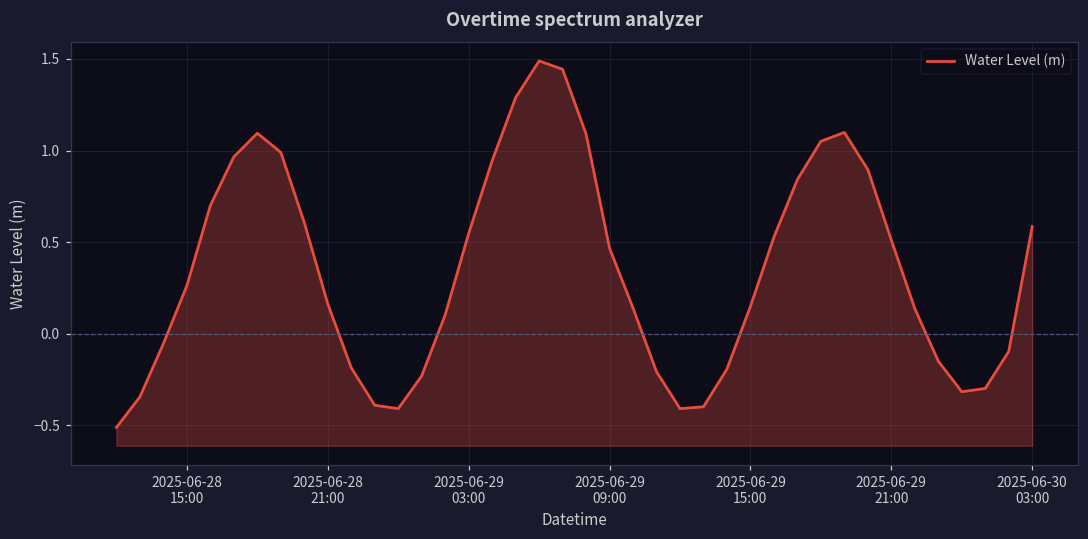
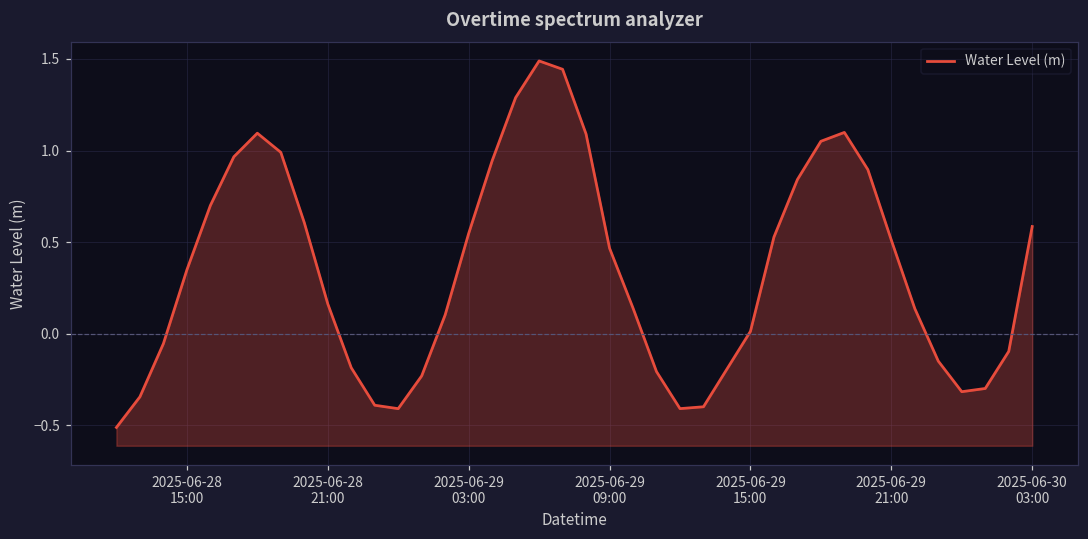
  {
-   "2025-06-28 15:00": 0.26,
+   "2025-06-28 15:00": 0.35,
    "2025-06-28 21:00": 0.16,
    "2025-06-29 03:00": 0.55,
    "2025-06-29 09:00": 0.47,
-   "2025-06-29 15:00": 0.15,
+   "2025-06-29 15:00": 0.01,
    "2025-06-29 21:00": 0.51,
    "2025-06-30 03:00": 0.59
  }
